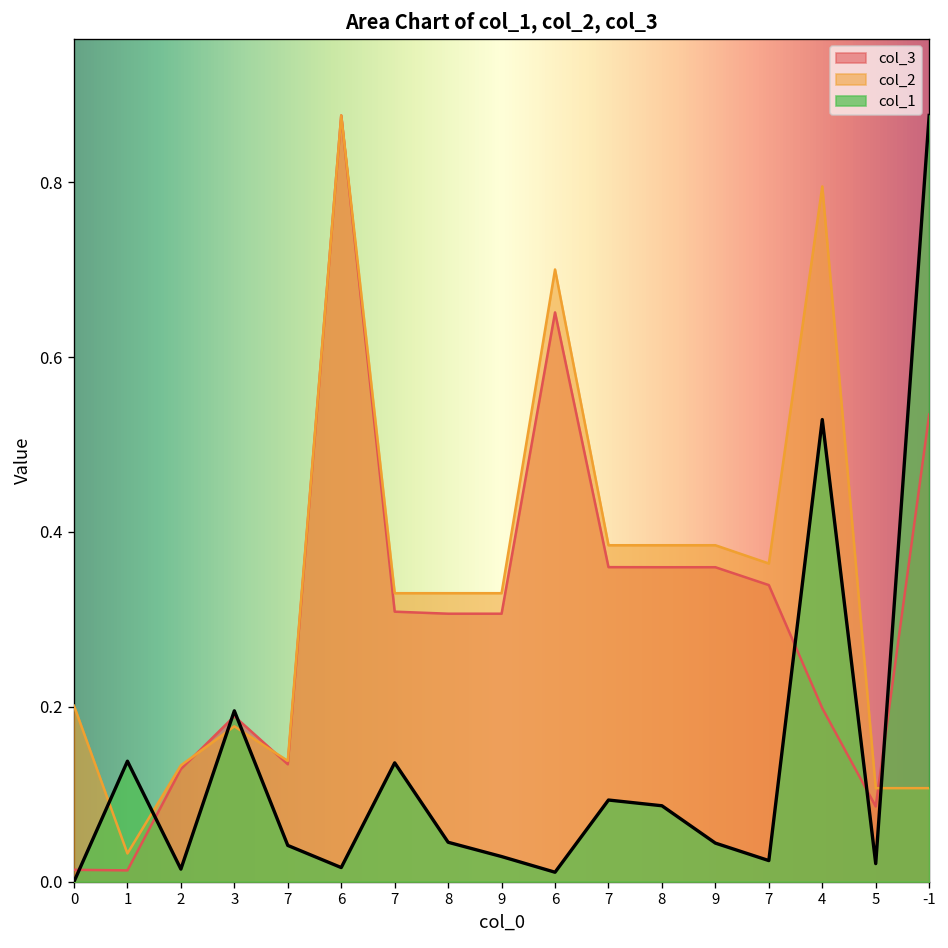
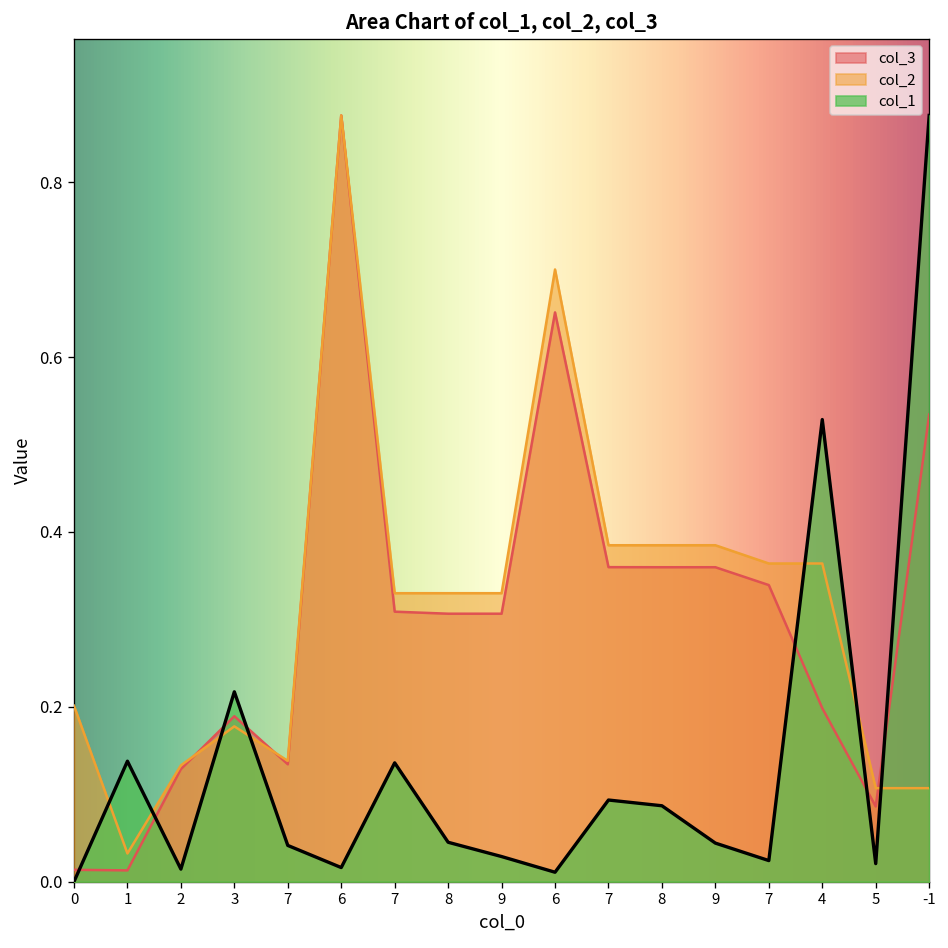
  {
    "col_3": {
      "0": 0.01,
      "1": 0.01,
      "2": 0.13,
      "3": 0.19,
      "4": 0.20,
      "5": 0.09,
      "-1": 0.53
    },
    "col_2": {
      "0": 0.20,
      "1": 0.03,
      "2": 0.13,
      "3": 0.18,
-     "4": 0.80,
+     "4": 0.36,
      "5": 0.11,
      "-1": 0.11
    },
    "col_1": {
      "0": 0.00,
      "1": 0.14,
      "2": 0.01,
-     "3": 0.20,
+     "3": 0.22,
      "4": 0.53,
      "5": 0.02,
      "-1": 0.88
    }
  }
